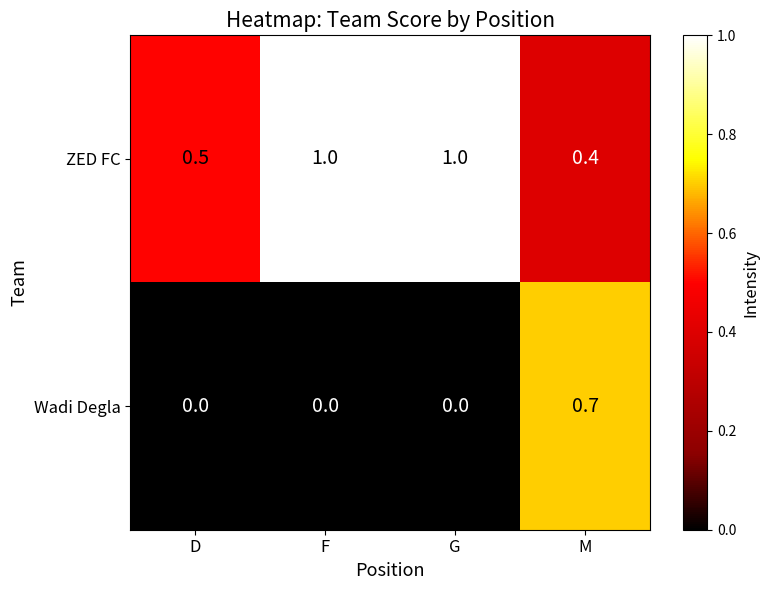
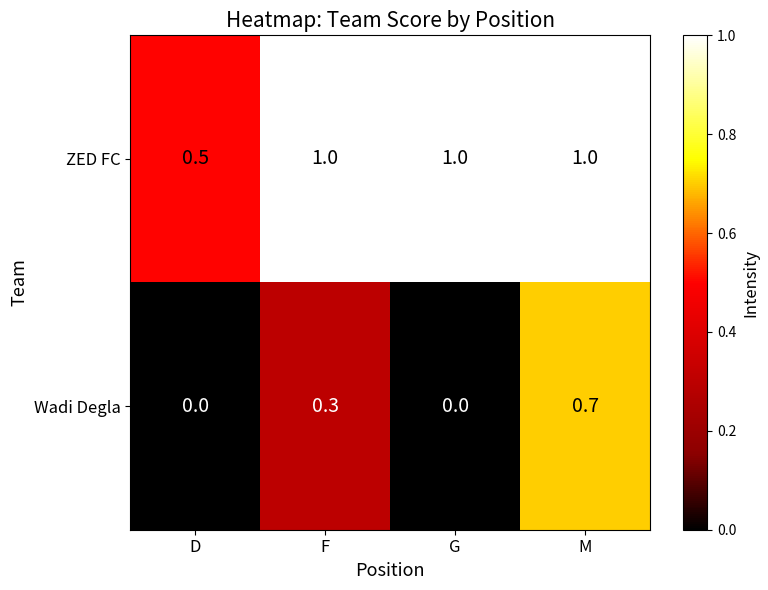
  {
    "ZED FC": {
      "D": 0.5,
      "F": 1.0,
      "G": 1.0,
-     "M": 0.4
+     "M": 1.0
    },
    "Wadi Degla": {
      "D": 0.0,
-     "F": 0.0,
+     "F": 0.3,
      "G": 0.0,
      "M": 0.7
    }
  }
